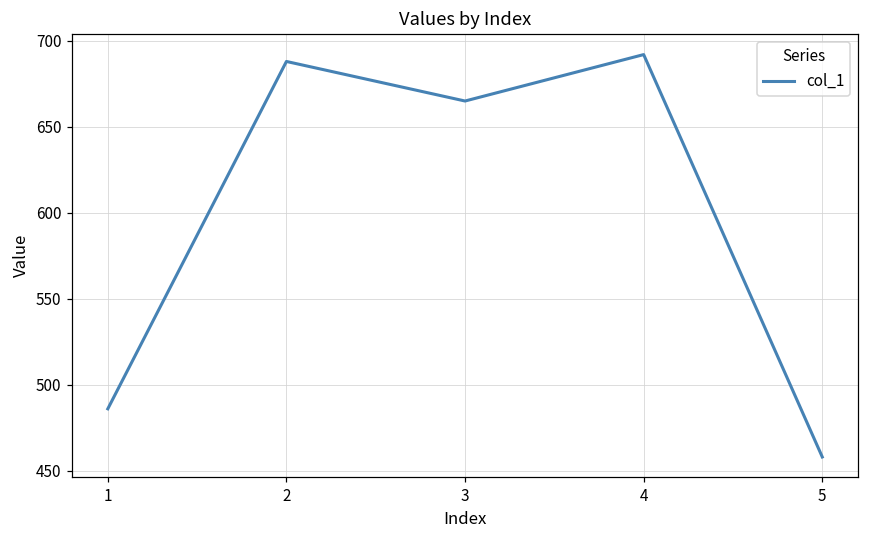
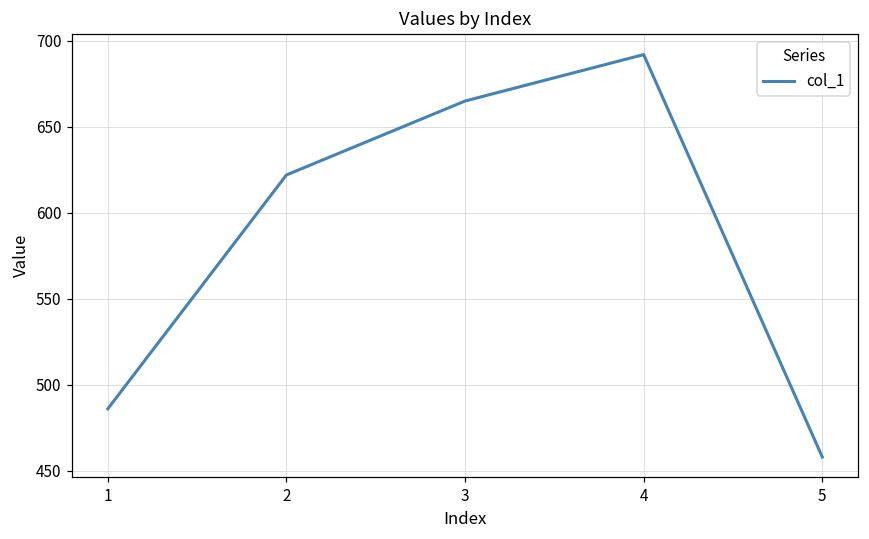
  {
    "1": 486,
-   "2": 688,
+   "2": 622,
    "3": 665,
    "4": 692,
    "5": 458
  }
